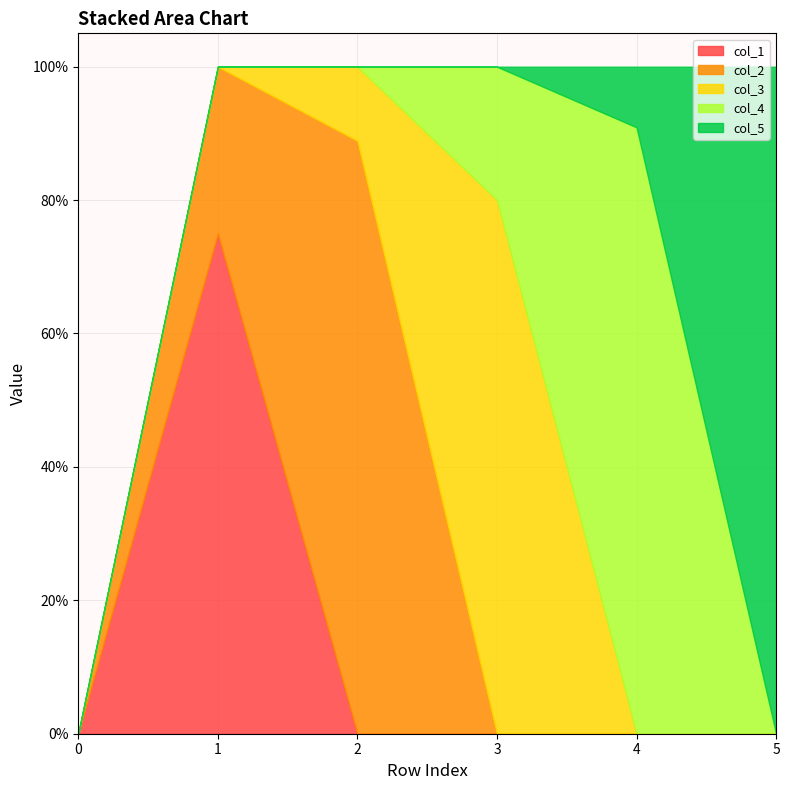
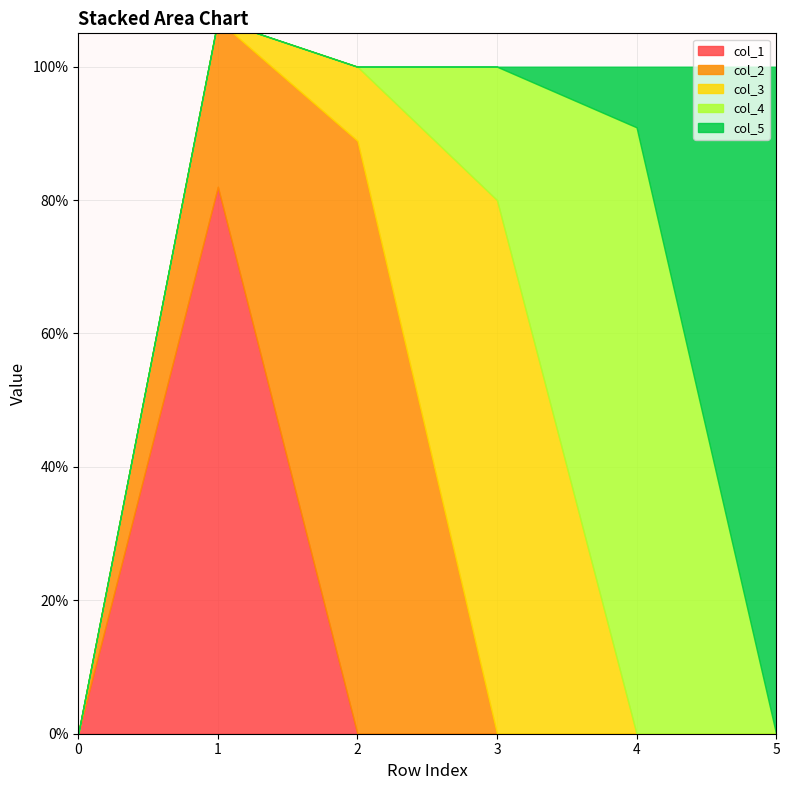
  {
    "col_1": {
-     "1": "75%",
+     "1": "82%",
      "2": "0%"
    },
    "col_2": {
      "2": "89%"
    },
    "col_3": {
      "3": "80%"
    },
    "col_4": {
      "4": "91%"
    },
    "col_5": {
      "4": "9%",
      "5": "100%"
    }
  }
